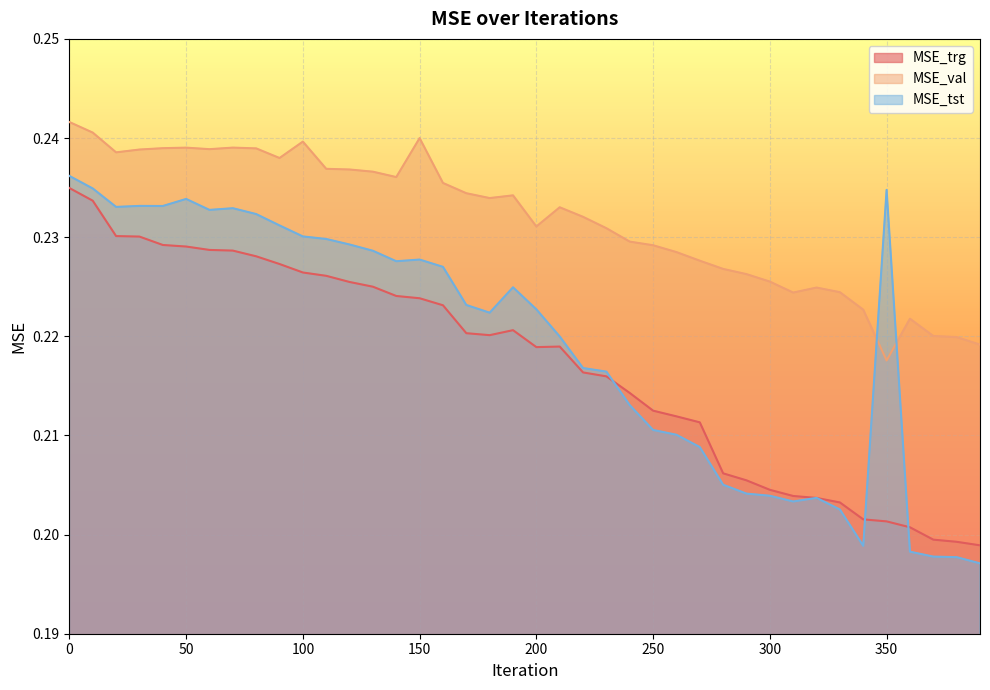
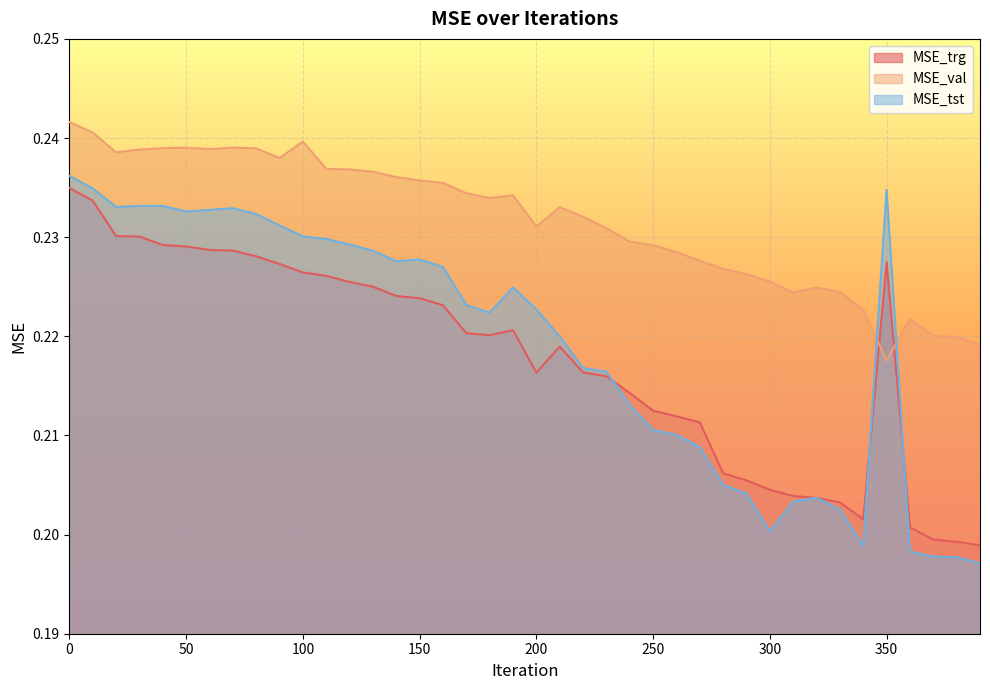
  {
    "MSE_trg": {
      "0": 0.235,
      "50": 0.229,
      "100": 0.226,
      "150": 0.224,
-     "200": 0.219,
+     "200": 0.216,
      "250": 0.212,
      "300": 0.205,
-     "350": 0.201
+     "350": 0.227
    },
    "MSE_val": {
      "0": 0.242,
      "50": 0.239,
      "100": 0.240,
-     "150": 0.240,
+     "150": 0.236,
      "200": 0.231,
      "250": 0.229,
      "300": 0.226,
      "350": 0.218
    },
    "MSE_tst": {
      "0": 0.236,
-     "50": 0.234,
+     "50": 0.233,
      "100": 0.230,
      "150": 0.228,
      "200": 0.223,
      "250": 0.211,
-     "300": 0.204,
+     "300": 0.200,
      "350": 0.235
    }
  }
